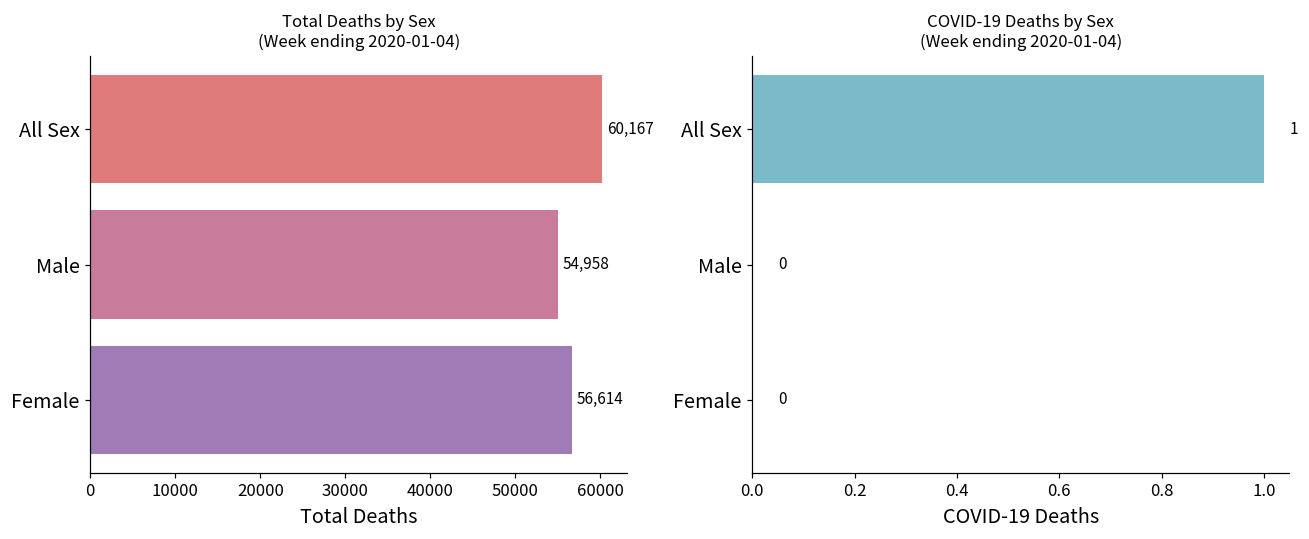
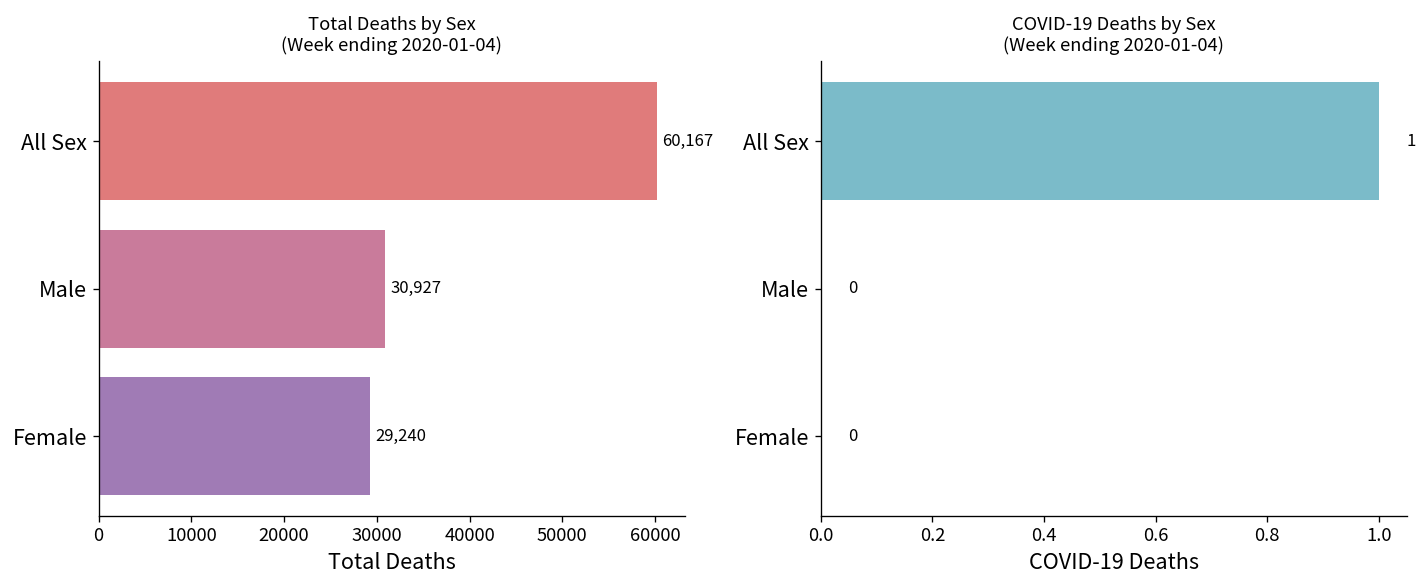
  {
    "Total Deaths by Sex (Week ending 2020-01-04)": {
      "All Sex": "60,167",
-     "Male": "54,958",
-     "Female": "56,614"
+     "Male": "30,927",
+     "Female": "29,240"
    },
    "COVID-19 Deaths by Sex (Week ending 2020-01-04)": {
      "All Sex": "1",
      "Male": "0",
      "Female": "0"
    }
  }
